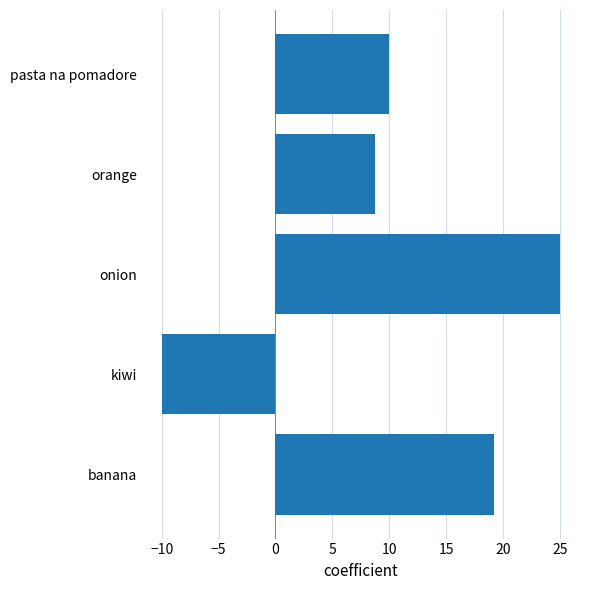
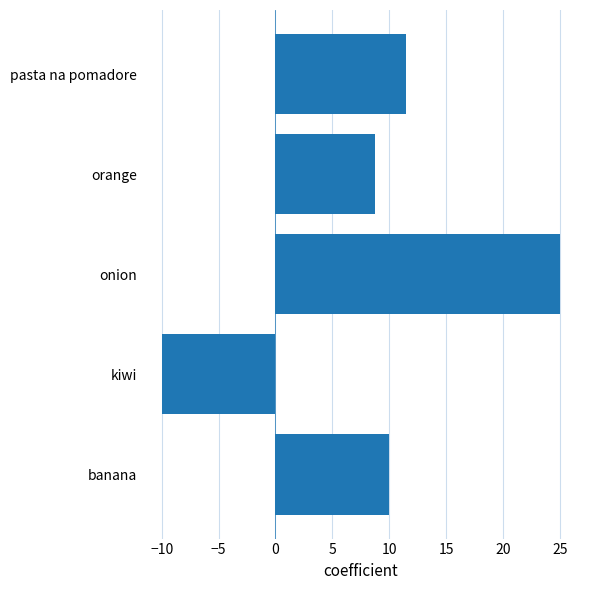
  {
-   "pasta na pomadore": 10.0,
+   "pasta na pomadore": 11.5,
    "orange": 8.7,
    "onion": 25.0,
    "kiwi": -10.0,
-   "banana": 19.2
+   "banana": 10.0
  }
